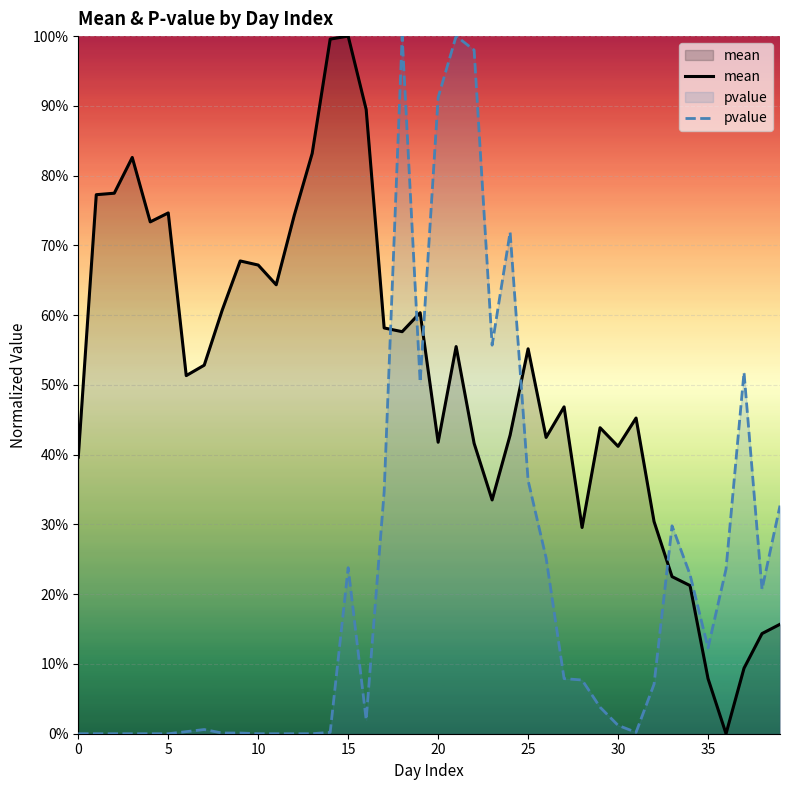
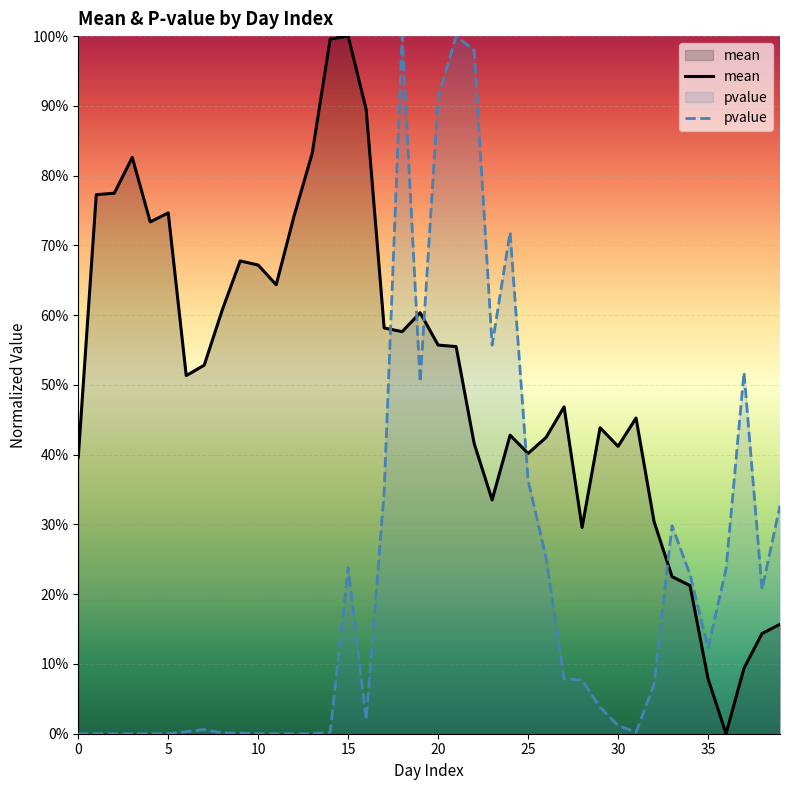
  {
    "mean": {
      "0": "40%",
      "5": "75%",
      "10": "67%",
      "15": "100%",
-     "20": "42%",
-     "25": "55%",
+     "20": "56%",
+     "25": "40%",
      "30": "41%",
      "35": "8%"
    },
    "pvalue": {
      "0": "0%",
      "5": "0%",
      "10": "0%",
      "15": "24%",
      "20": "91%",
      "25": "36%",
      "30": "1%",
      "35": "12%"
    }
  }
